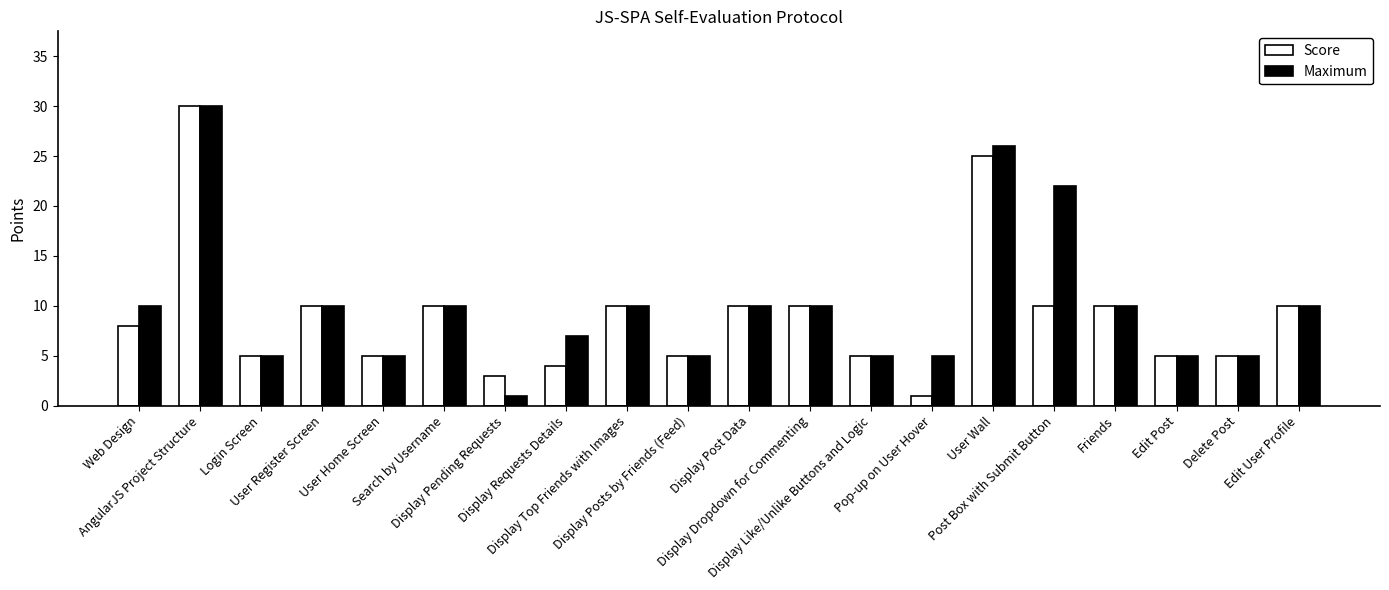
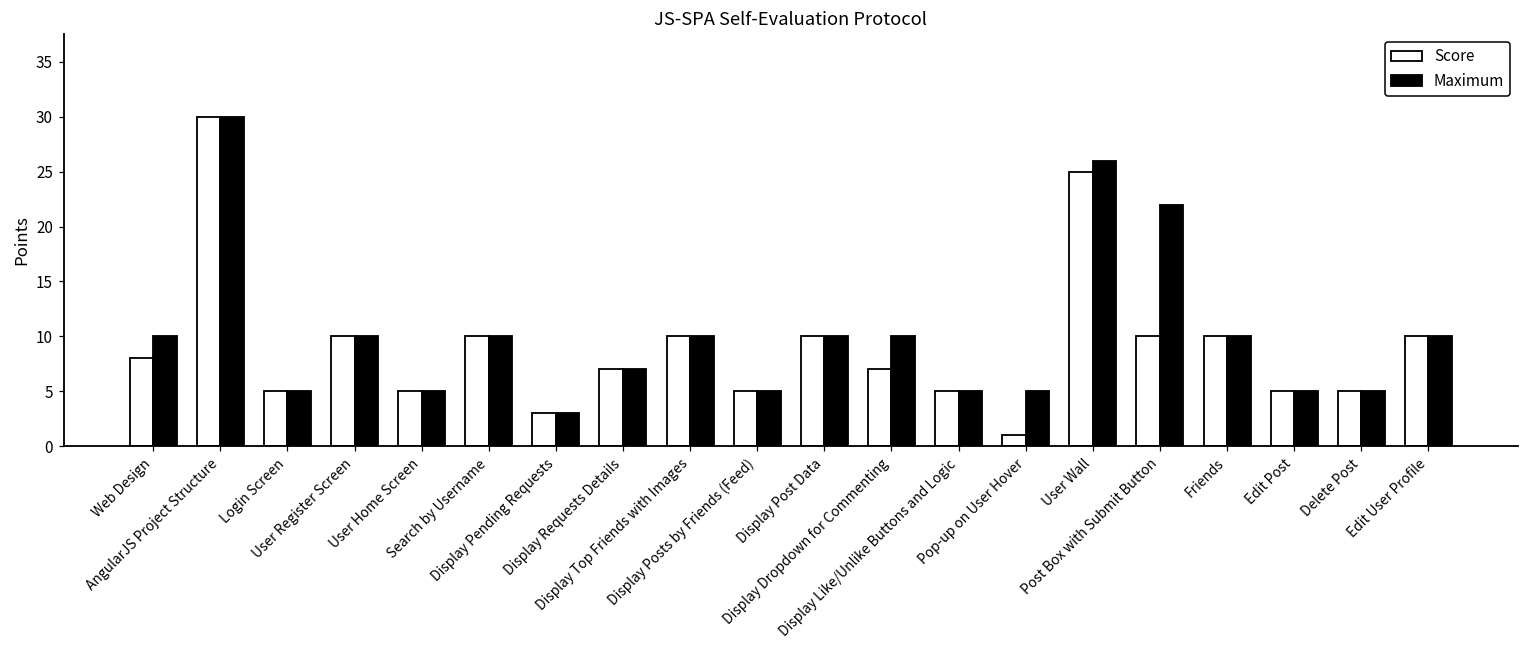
  {
    "Score": {
      "Web Design": 8,
      "AngularJS Project Structure": 30,
      "Login Screen": 5,
      "User Register Screen": 10,
      "User Home Screen": 5,
      "Search by Username": 10,
      "Display Pending Requests": 3,
-     "Display Requests Details": 4,
+     "Display Requests Details": 7,
      "Display Top Friends with Images": 10,
      "Display Posts by Friends (Feed)": 5,
      "Display Post Data": 10,
-     "Display Dropdown for Commenting": 10,
+     "Display Dropdown for Commenting": 7,
      "Display Like/Unlike Buttons and Logic": 5,
      "Pop-up on User Hover": 1,
      "User Wall": 25,
      "Post Box with Submit Button": 10,
      "Friends": 10,
      "Edit Post": 5,
      "Delete Post": 5,
      "Edit User Profile": 10
    },
    "Maximum": {
      "Web Design": 10,
      "AngularJS Project Structure": 30,
      "Login Screen": 5,
      "User Register Screen": 10,
      "User Home Screen": 5,
      "Search by Username": 10,
-     "Display Pending Requests": 1,
+     "Display Pending Requests": 3,
      "Display Requests Details": 7,
      "Display Top Friends with Images": 10,
      "Display Posts by Friends (Feed)": 5,
      "Display Post Data": 10,
      "Display Dropdown for Commenting": 10,
      "Display Like/Unlike Buttons and Logic": 5,
      "Pop-up on User Hover": 5,
      "User Wall": 26,
      "Post Box with Submit Button": 22,
      "Friends": 10,
      "Edit Post": 5,
      "Delete Post": 5,
      "Edit User Profile": 10
    }
  }
